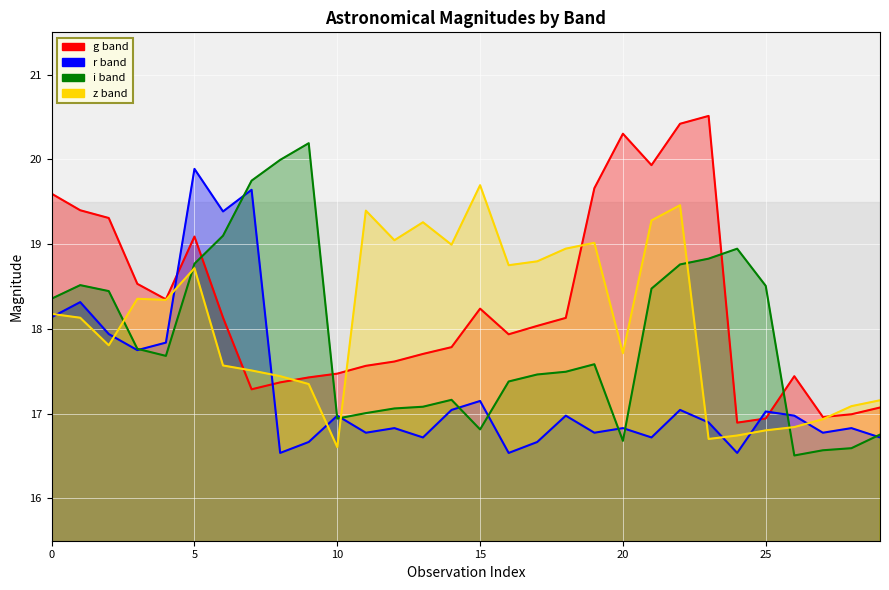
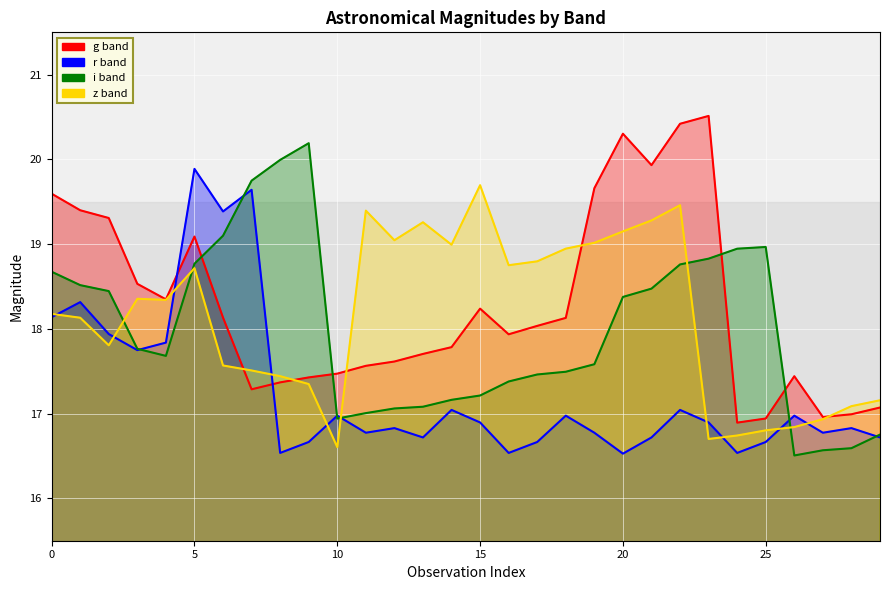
  {
    "g band": {
      "0": 19.6,
      "5": 19.1,
      "10": 17.5,
      "15": 18.2,
      "20": 20.3,
      "25": 16.9
    },
    "r band": {
      "0": 18.1,
      "5": 19.9,
      "10": 17.0,
-     "15": 17.1,
-     "20": 16.8,
-     "25": 17.0
+     "15": 16.9,
+     "20": 16.5,
+     "25": 16.7
    },
    "i band": {
-     "0": 18.4,
+     "0": 18.7,
      "5": 18.8,
      "10": 16.9,
-     "15": 16.8,
-     "20": 16.7,
-     "25": 18.5
+     "15": 17.2,
+     "20": 18.4,
+     "25": 19.0
    },
    "z band": {
      "0": 18.2,
      "5": 18.7,
      "10": 16.6,
      "15": 19.7,
-     "20": 17.7,
+     "20": 19.2,
      "25": 16.8
    }
  }
